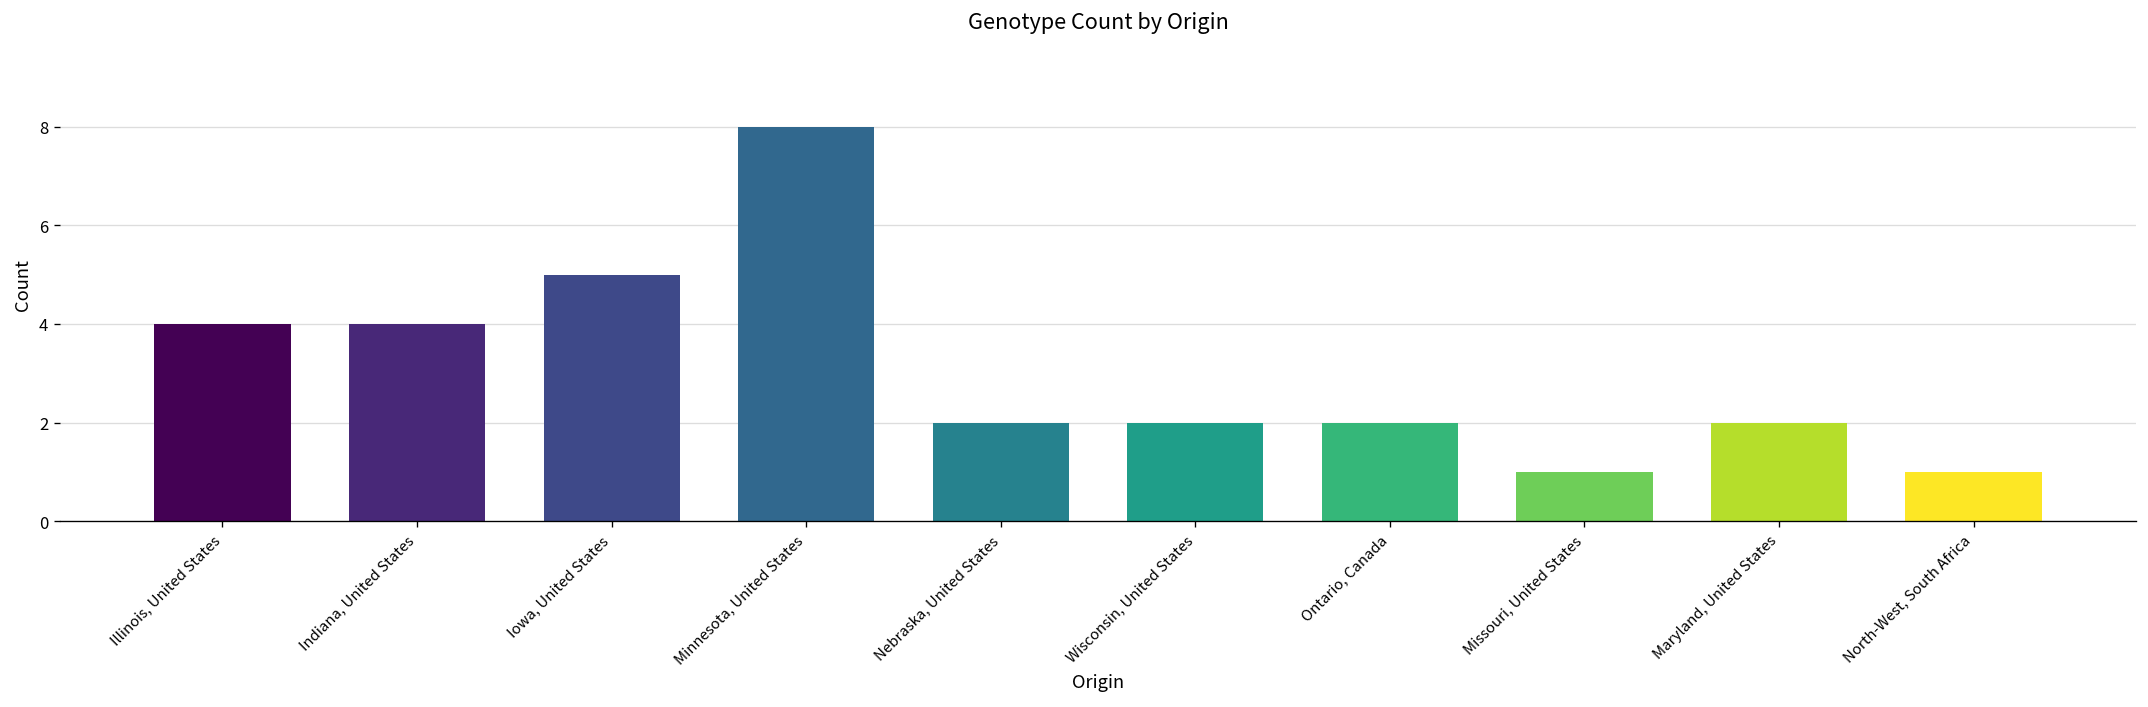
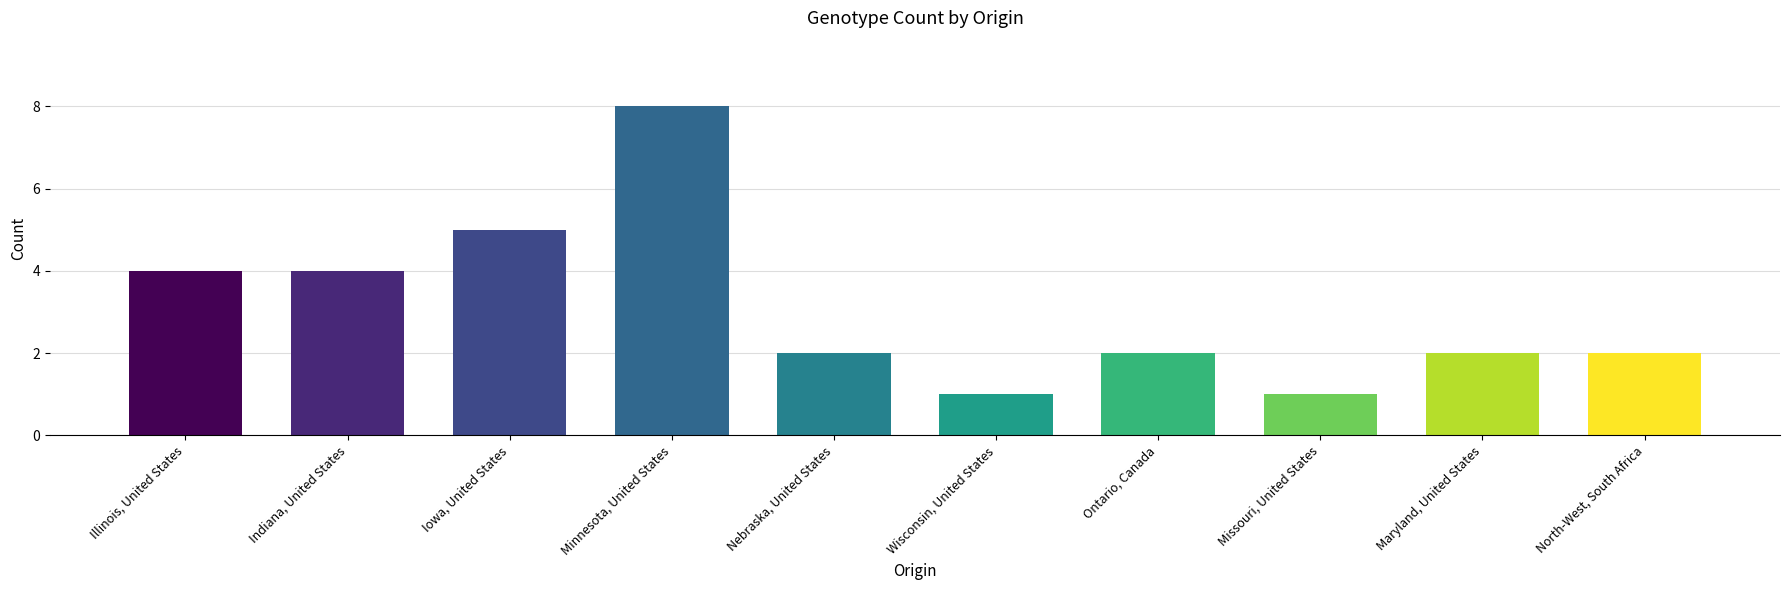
  {
    "Illinois, United States": 4,
    "Indiana, United States": 4,
    "Iowa, United States": 5,
    "Minnesota, United States": 8,
    "Nebraska, United States": 2,
-   "Wisconsin, United States": 2,
+   "Wisconsin, United States": 1,
    "Ontario, Canada": 2,
    "Missouri, United States": 1,
    "Maryland, United States": 2,
-   "North-West, South Africa": 1
+   "North-West, South Africa": 2
  }
